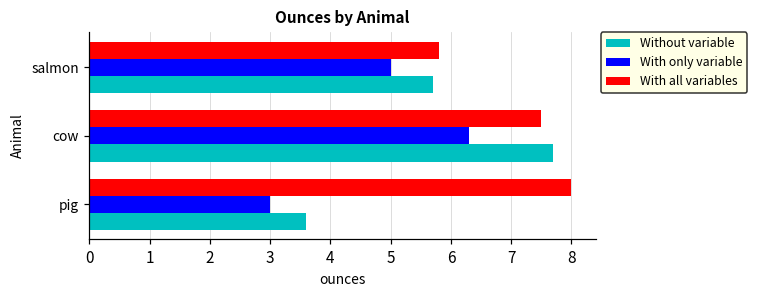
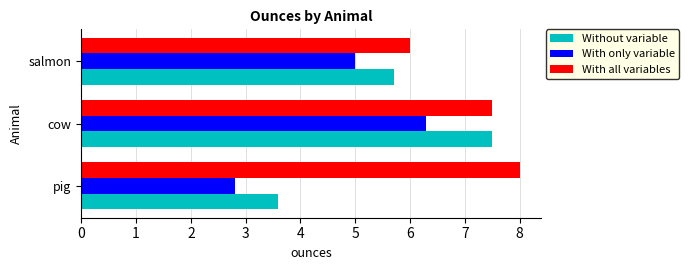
  {
    "Without variable": {
      "salmon": 5.7,
-     "cow": 7.7,
+     "cow": 7.5,
      "pig": 3.6
    },
    "With only variable": {
      "salmon": 5.0,
      "cow": 6.3,
-     "pig": 3.0
+     "pig": 2.8
    },
    "With all variables": {
-     "salmon": 5.8,
+     "salmon": 6.0,
      "cow": 7.5,
      "pig": 8.0
    }
  }
